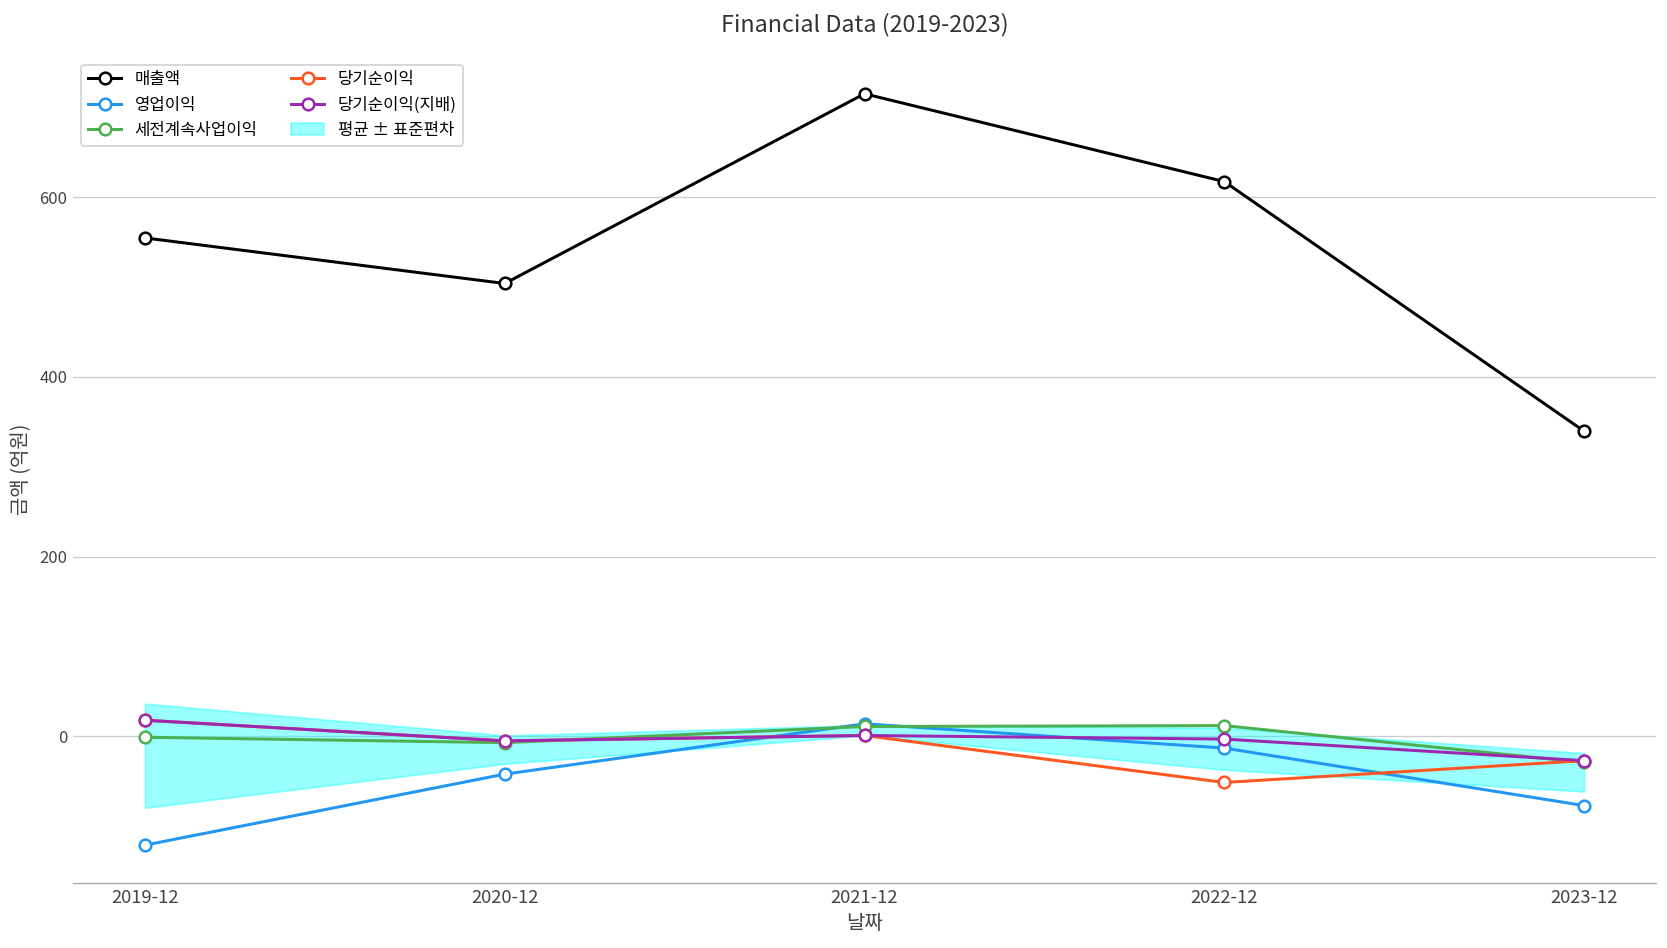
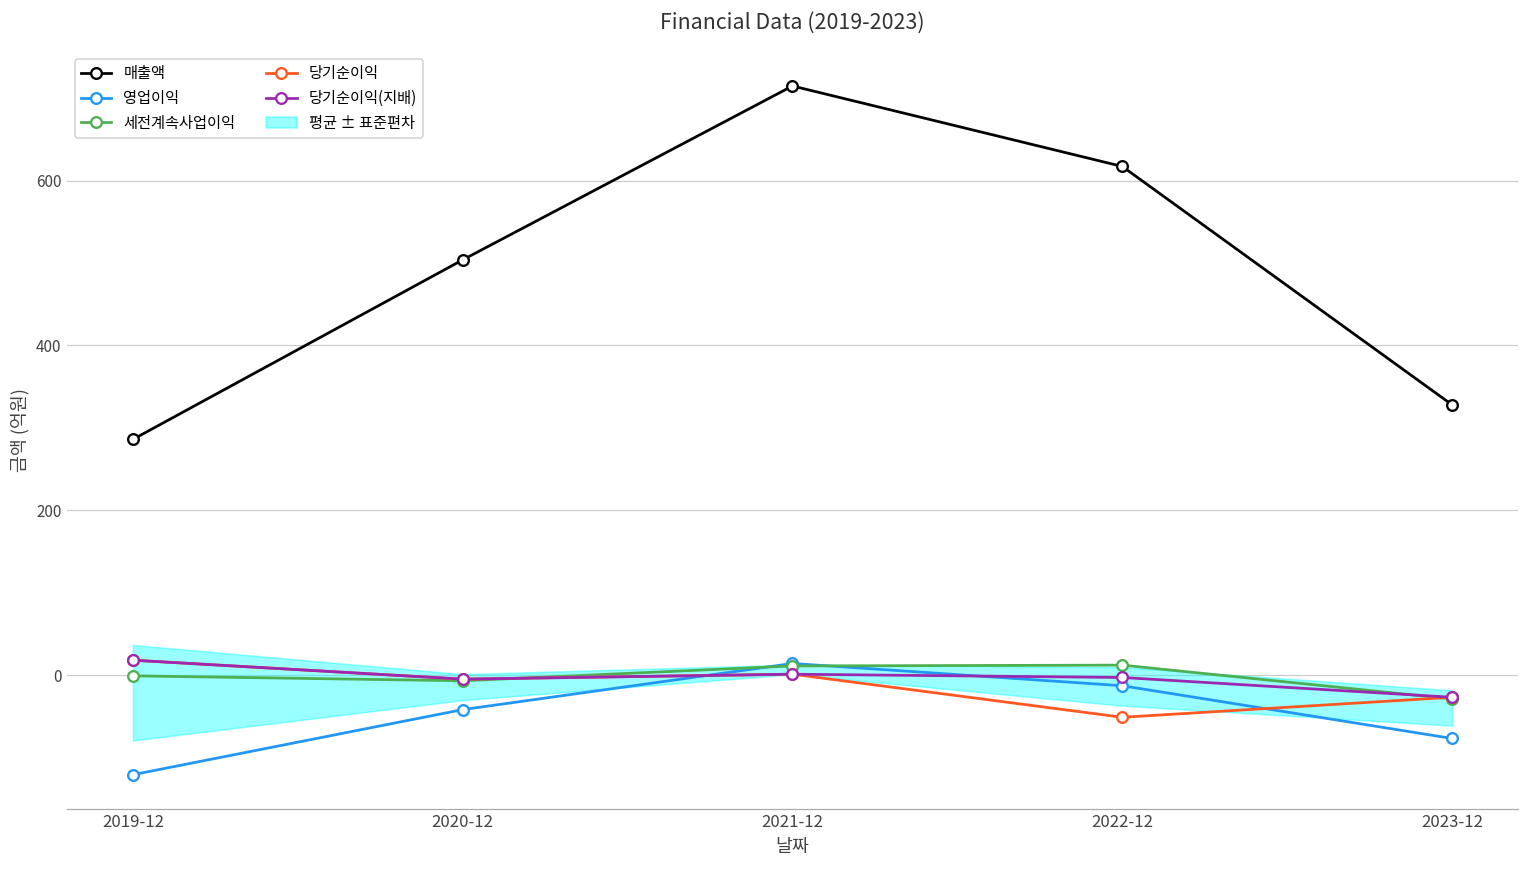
  {
    "매출액": {
-     "2019-12": 550,
+     "2019-12": 290,
      "2020-12": 500,
      "2021-12": 720,
      "2022-12": 620,
-     "2023-12": 340
+     "2023-12": 330
    },
    "영업이익": {
      "2019-12": -120,
      "2020-12": -40,
      "2022-12": -10,
      "2023-12": -80
    },
    "세전계속사업이익": {
      "2019-12": 0
    },
    "당기순이익": {
      "2022-12": -50
    },
    "당기순이익(지배)": {
      "2022-12": 0
    }
  }
